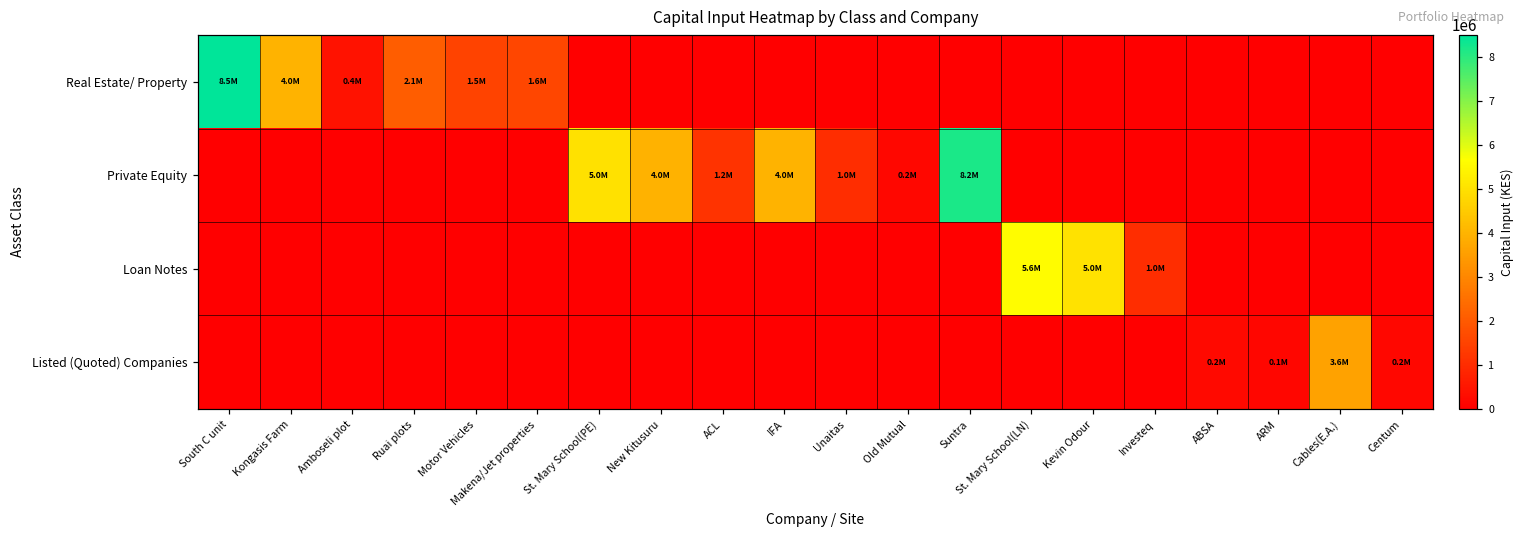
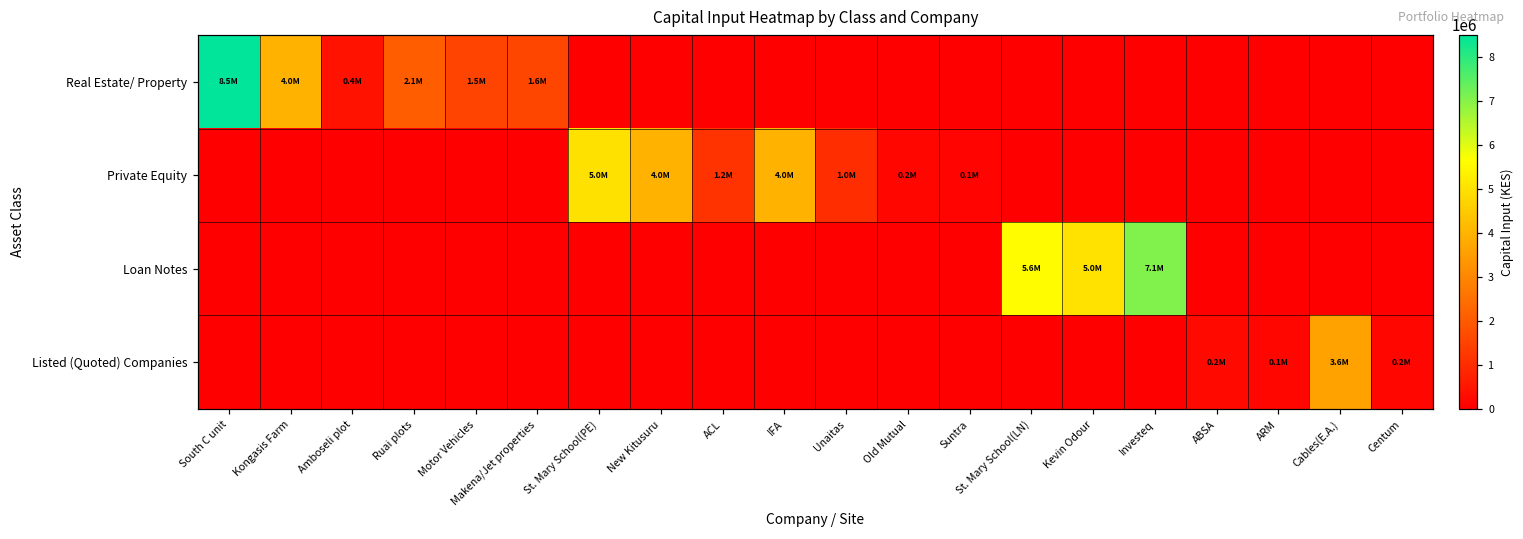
  {
    "Real Estate/ Property": {
      "South C unit": "8.5M",
      "Kongasis Farm": "4.0M",
      "Amboseli plot": "0.4M",
      "Ruai plots": "2.1M",
      "Motor Vehicles": "1.5M",
      "Makena/Jet properties": "1.6M"
    },
    "Private Equity": {
      "St. Mary School(PE)": "5.0M",
      "New Kitusuru": "4.0M",
      "ACL": "1.2M",
      "IFA": "4.0M",
      "Unaitas": "1.0M",
      "Old Mutual": "0.2M",
-     "Suntra": "8.2M"
+     "Suntra": "0.1M"
    },
    "Loan Notes": {
      "St. Mary School(LN)": "5.6M",
      "Kevin Odour": "5.0M",
-     "Investeq": "1.0M"
+     "Investeq": "7.1M"
    },
    "Listed (Quoted) Companies": {
      "ABSA": "0.2M",
      "ARM": "0.1M",
      "Cables(E.A.)": "3.6M",
      "Centum": "0.2M"
    }
  }
